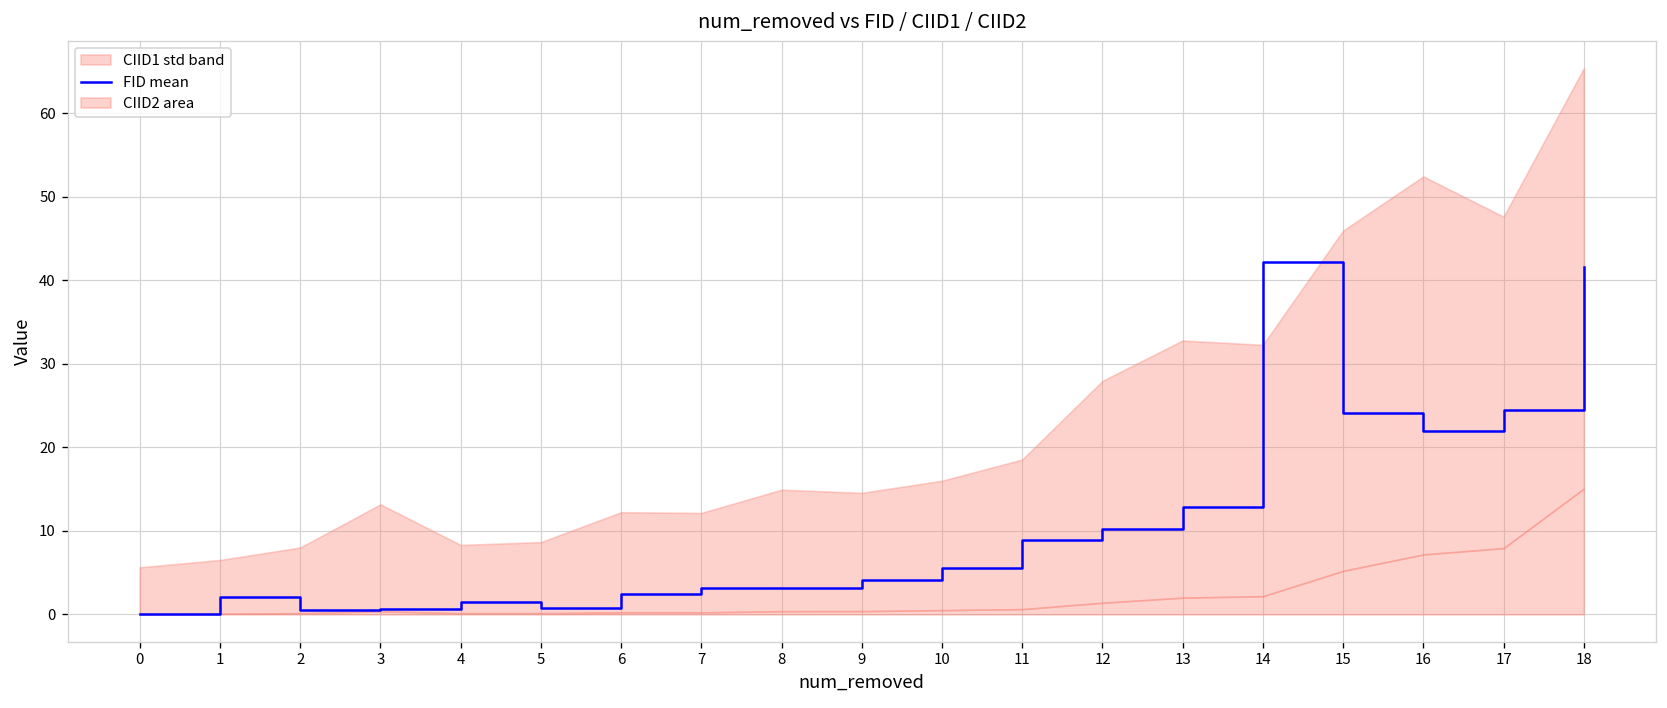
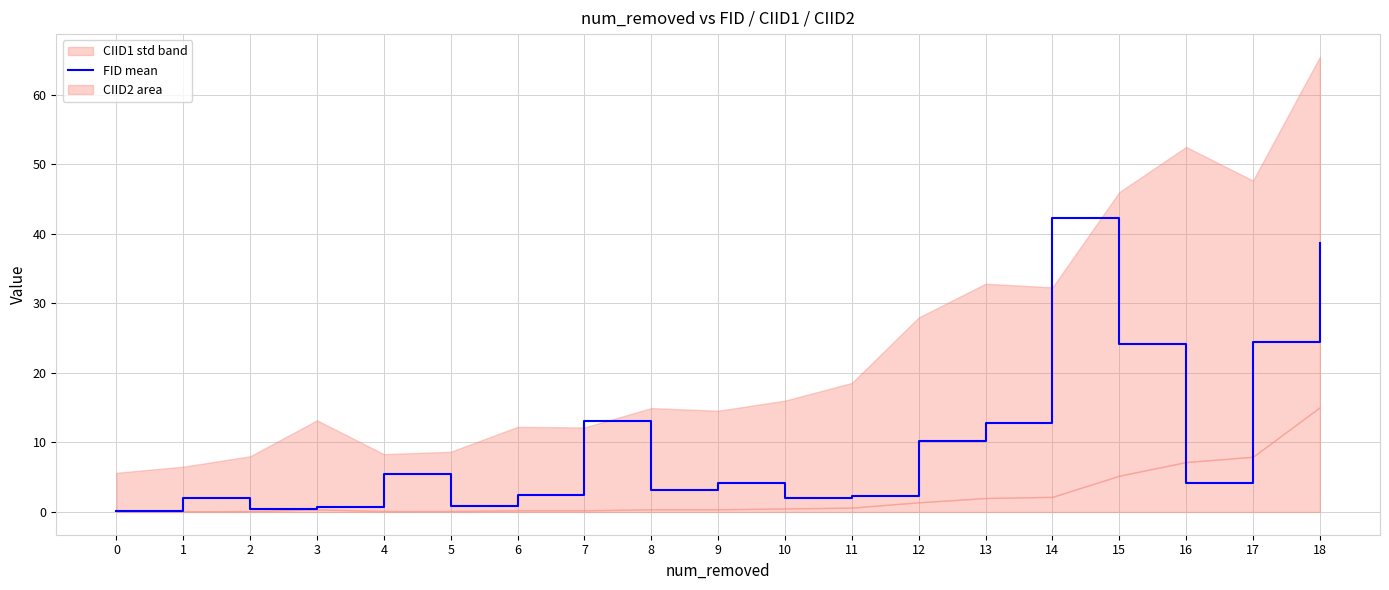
  {
    "FID mean": {
      "1": 2,
-     "4": 1,
+     "4": 5,
      "5": 1,
      "6": 2,
-     "7": 3,
+     "7": 13,
      "8": 3,
      "9": 4,
-     "10": 6,
-     "11": 9,
+     "10": 2,
+     "11": 2,
      "12": 10,
      "13": 13,
      "14": 42,
      "15": 24,
-     "16": 22,
+     "16": 4,
      "17": 24,
-     "18": 42
+     "18": 39
    }
  }
